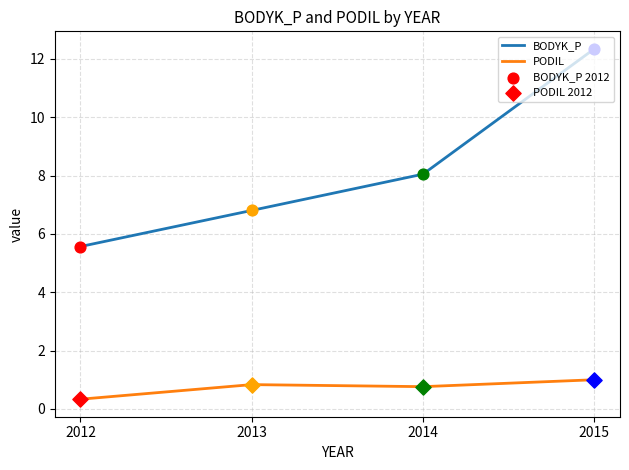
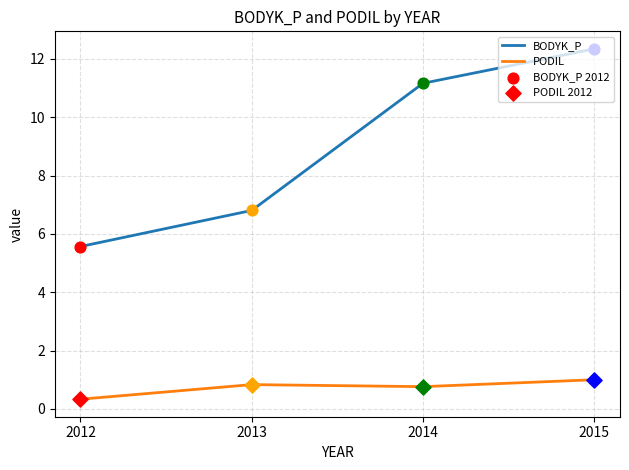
  {
    "BODYK_P": {
-     "2014": 8.0
+     "2014": 11.2
    }
  }
